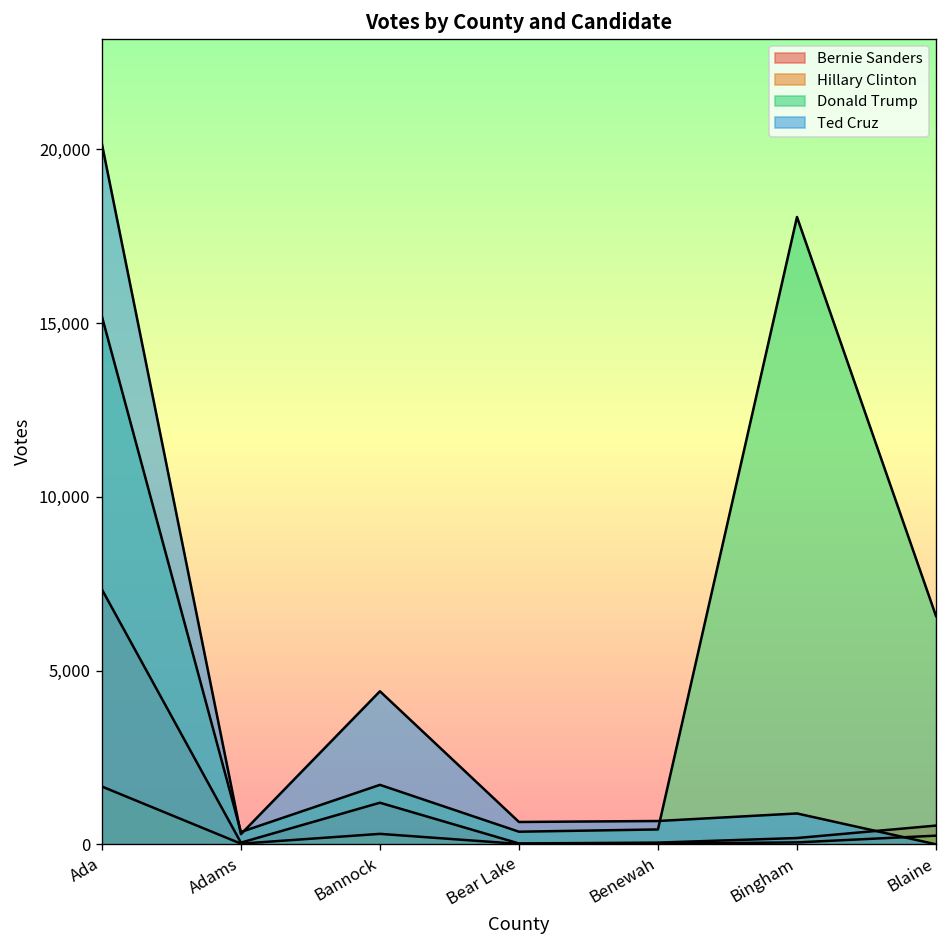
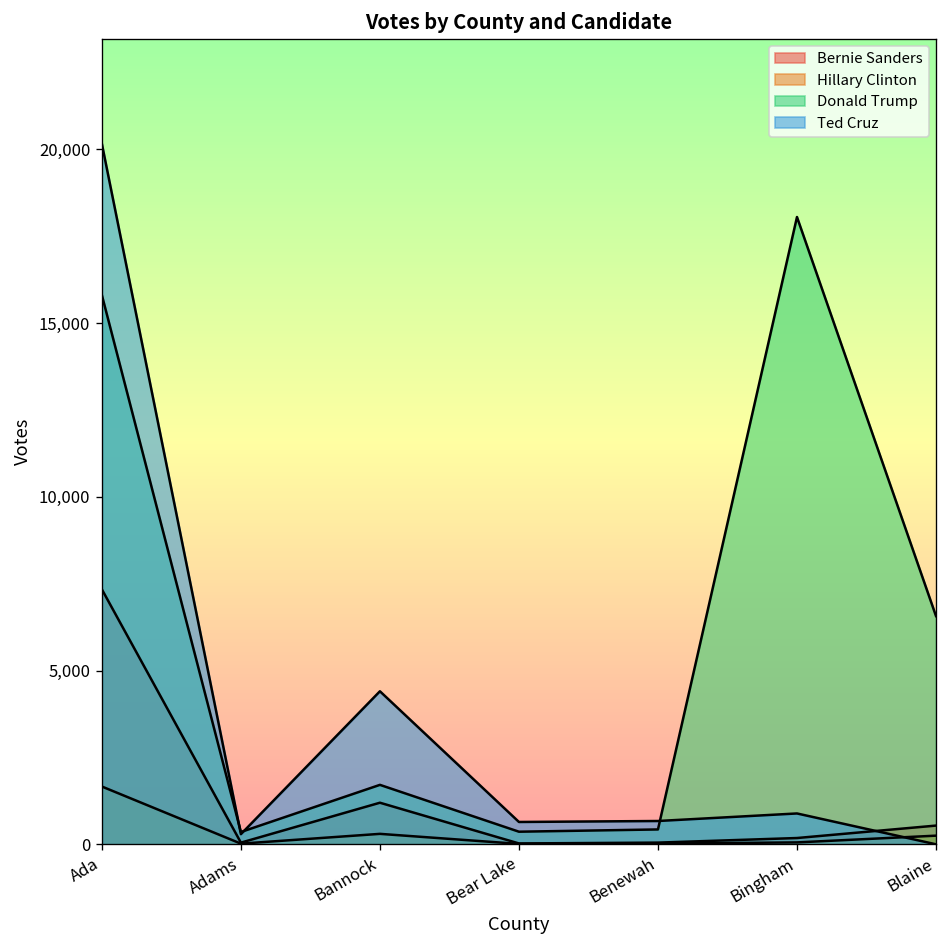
  {
    "Donald Trump": {
-     "Ada": "15,200",
+     "Ada": "15,800",
      "Bannock": "1,700",
      "Bear Lake": "400",
      "Benewah": "400",
      "Bingham": "18,100",
      "Blaine": "6,600"
    },
    "Ted Cruz": {
      "Ada": "20,200",
      "Bannock": "4,400",
      "Bear Lake": "600",
      "Benewah": "700",
      "Bingham": "900",
      "Blaine": "0"
    }
  }
